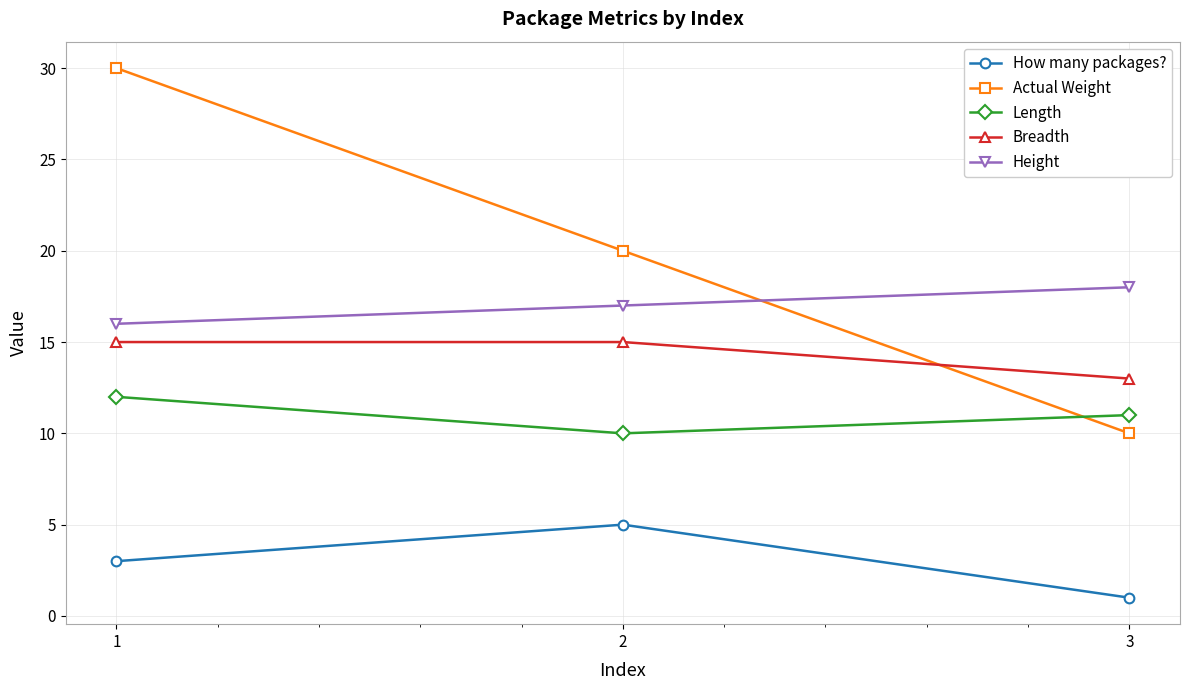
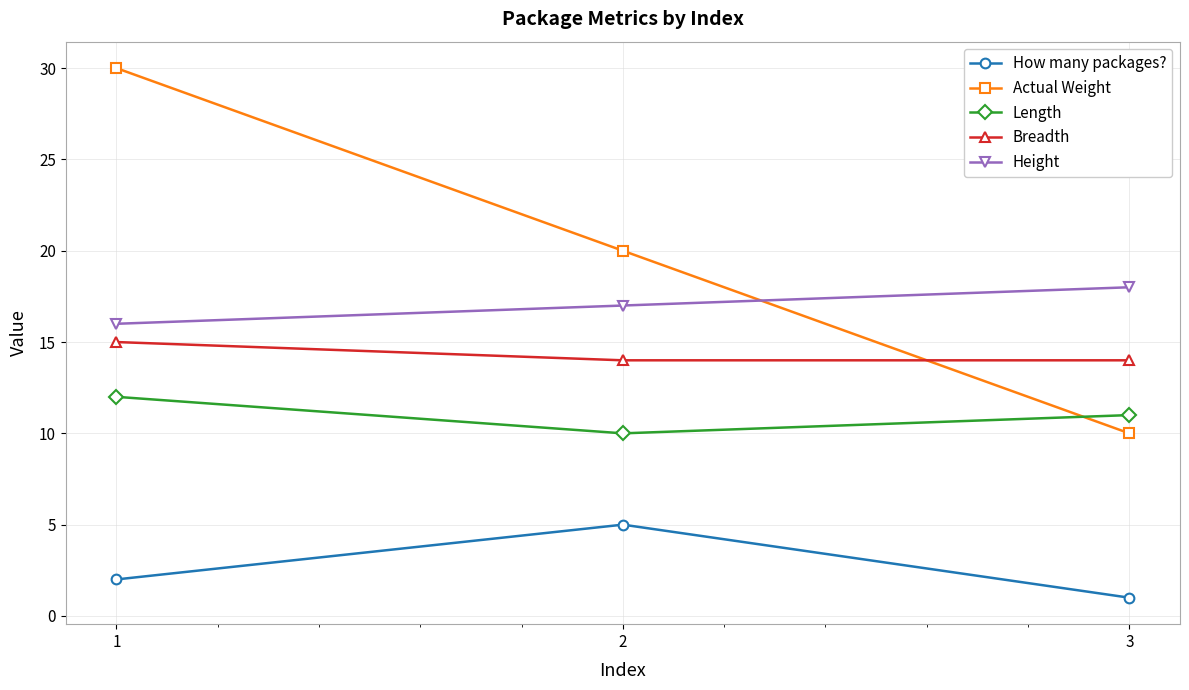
  {
    "How many packages?": {
-     "1": 3,
+     "1": 2,
      "2": 5,
      "3": 1
    },
    "Actual Weight": {
      "1": 30,
      "2": 20,
      "3": 10
    },
    "Length": {
      "1": 12,
      "2": 10,
      "3": 11
    },
    "Breadth": {
      "1": 15,
-     "2": 15,
-     "3": 13
+     "2": 14,
+     "3": 14
    },
    "Height": {
      "1": 16,
      "2": 17,
      "3": 18
    }
  }
